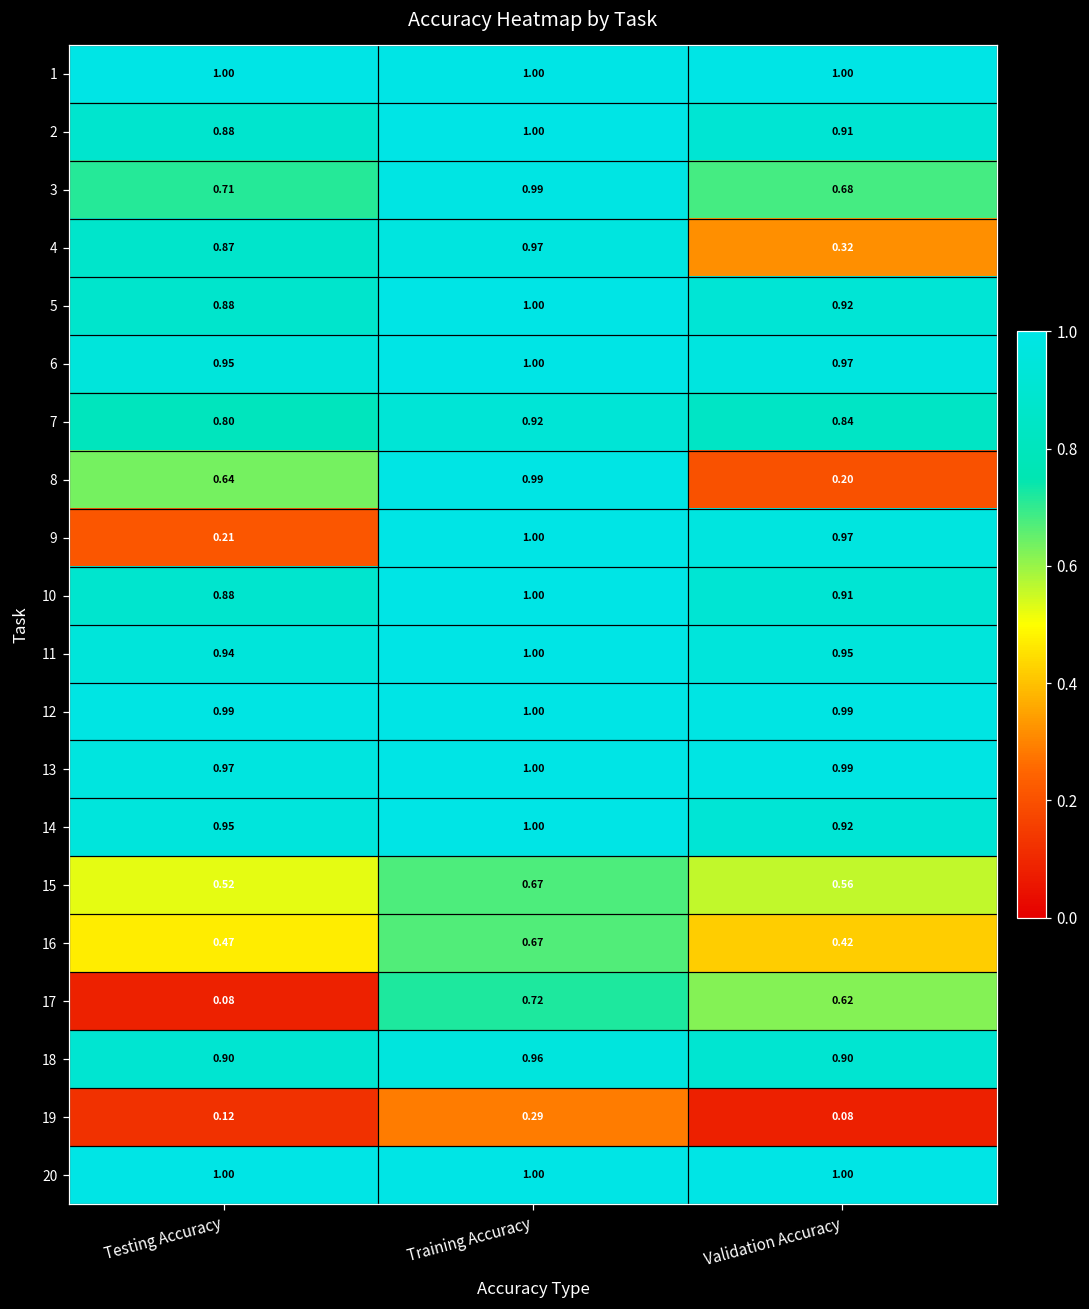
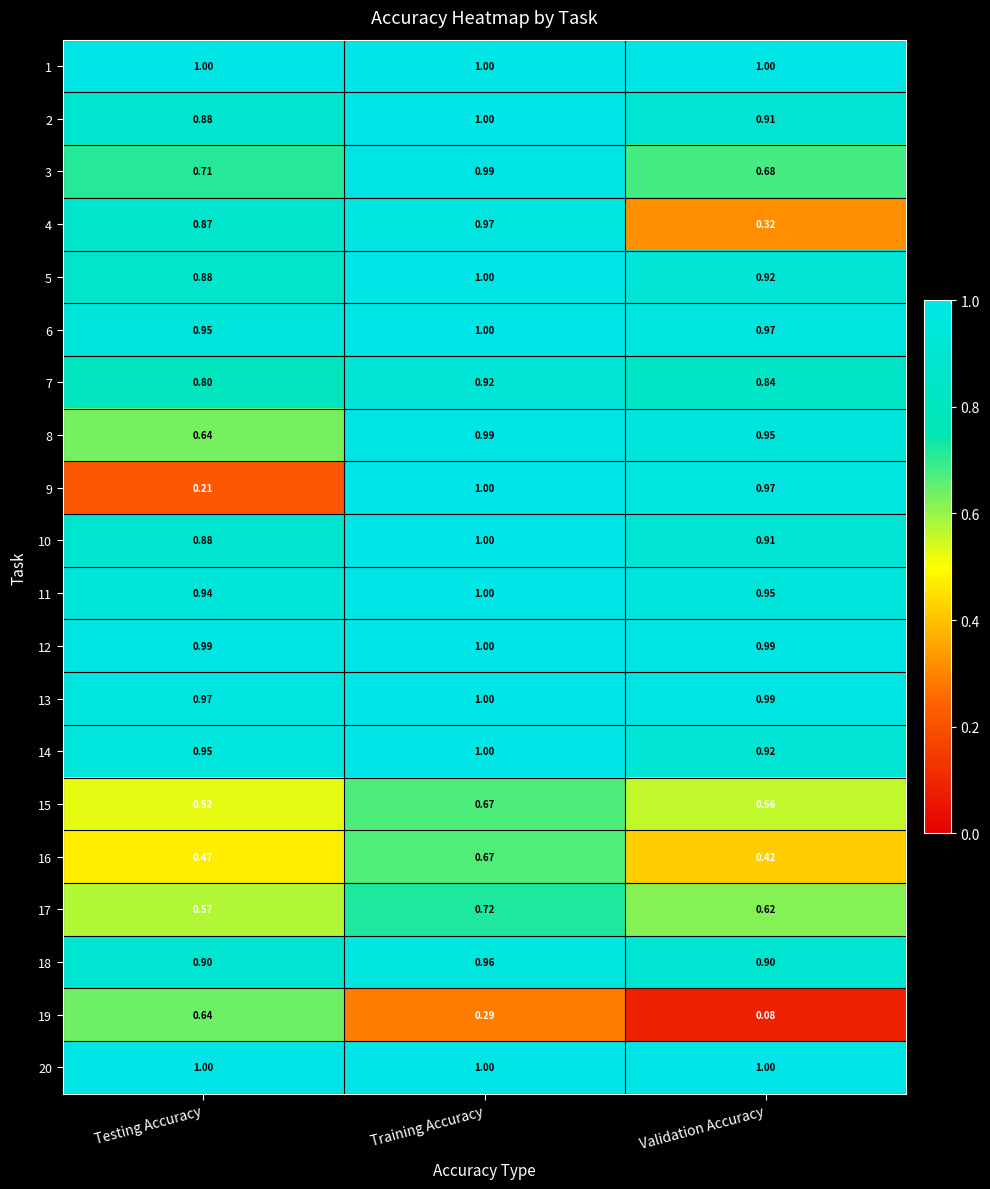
  {
    "1": {
      "Testing Accuracy": 1.00,
      "Training Accuracy": 1.00,
      "Validation Accuracy": 1.00
    },
    "2": {
      "Testing Accuracy": 0.88,
      "Training Accuracy": 1.00,
      "Validation Accuracy": 0.91
    },
    "3": {
      "Testing Accuracy": 0.71,
      "Training Accuracy": 0.99,
      "Validation Accuracy": 0.68
    },
    "4": {
      "Testing Accuracy": 0.87,
      "Training Accuracy": 0.97,
      "Validation Accuracy": 0.32
    },
    "5": {
      "Testing Accuracy": 0.88,
      "Training Accuracy": 1.00,
      "Validation Accuracy": 0.92
    },
    "6": {
      "Testing Accuracy": 0.95,
      "Training Accuracy": 1.00,
      "Validation Accuracy": 0.97
    },
    "7": {
      "Testing Accuracy": 0.80,
      "Training Accuracy": 0.92,
      "Validation Accuracy": 0.84
    },
    "8": {
      "Testing Accuracy": 0.64,
      "Training Accuracy": 0.99,
-     "Validation Accuracy": 0.20
+     "Validation Accuracy": 0.95
    },
    "9": {
      "Testing Accuracy": 0.21,
      "Training Accuracy": 1.00,
      "Validation Accuracy": 0.97
    },
    "10": {
      "Testing Accuracy": 0.88,
      "Training Accuracy": 1.00,
      "Validation Accuracy": 0.91
    },
    "11": {
      "Testing Accuracy": 0.94,
      "Training Accuracy": 1.00,
      "Validation Accuracy": 0.95
    },
    "12": {
      "Testing Accuracy": 0.99,
      "Training Accuracy": 1.00,
      "Validation Accuracy": 0.99
    },
    "13": {
      "Testing Accuracy": 0.97,
      "Training Accuracy": 1.00,
      "Validation Accuracy": 0.99
    },
    "14": {
      "Testing Accuracy": 0.95,
      "Training Accuracy": 1.00,
      "Validation Accuracy": 0.92
    },
    "15": {
      "Testing Accuracy": 0.52,
      "Training Accuracy": 0.67,
      "Validation Accuracy": 0.56
    },
    "16": {
      "Testing Accuracy": 0.47,
      "Training Accuracy": 0.67,
      "Validation Accuracy": 0.42
    },
    "17": {
-     "Testing Accuracy": 0.08,
+     "Testing Accuracy": 0.57,
      "Training Accuracy": 0.72,
      "Validation Accuracy": 0.62
    },
    "18": {
      "Testing Accuracy": 0.90,
      "Training Accuracy": 0.96,
      "Validation Accuracy": 0.90
    },
    "19": {
-     "Testing Accuracy": 0.12,
+     "Testing Accuracy": 0.64,
      "Training Accuracy": 0.29,
      "Validation Accuracy": 0.08
    },
    "20": {
      "Testing Accuracy": 1.00,
      "Training Accuracy": 1.00,
      "Validation Accuracy": 1.00
    }
  }
